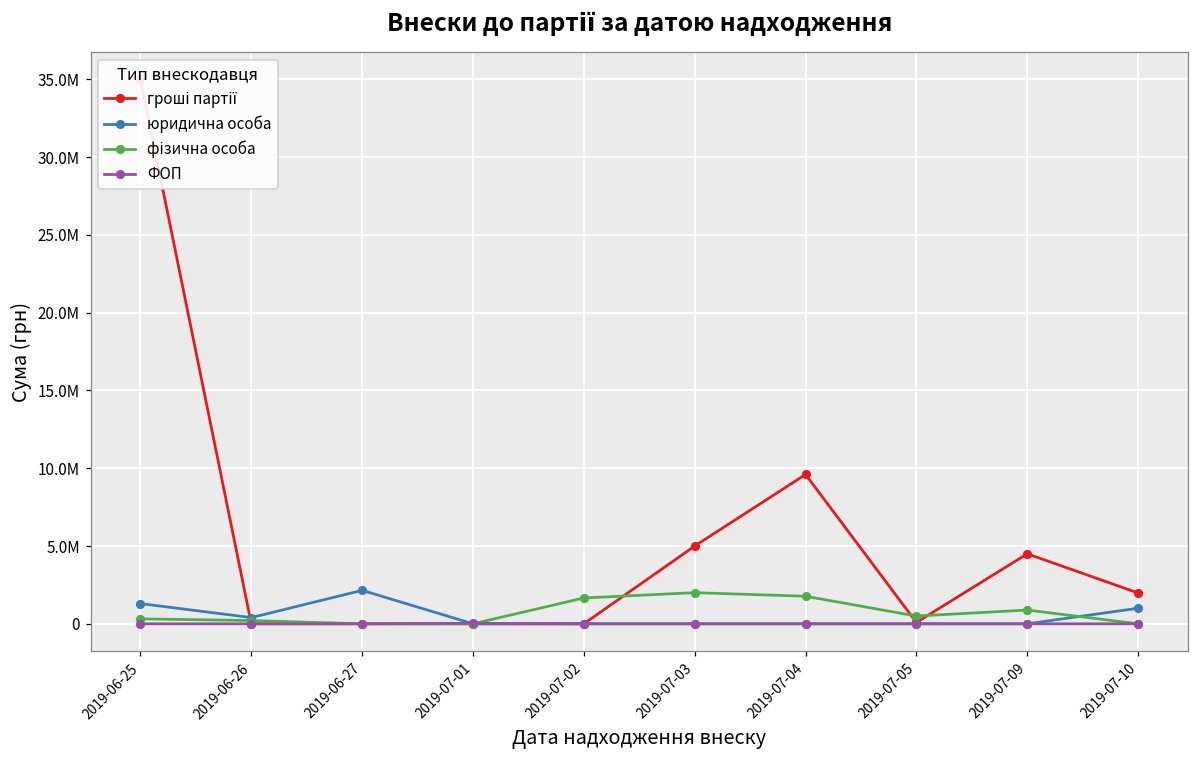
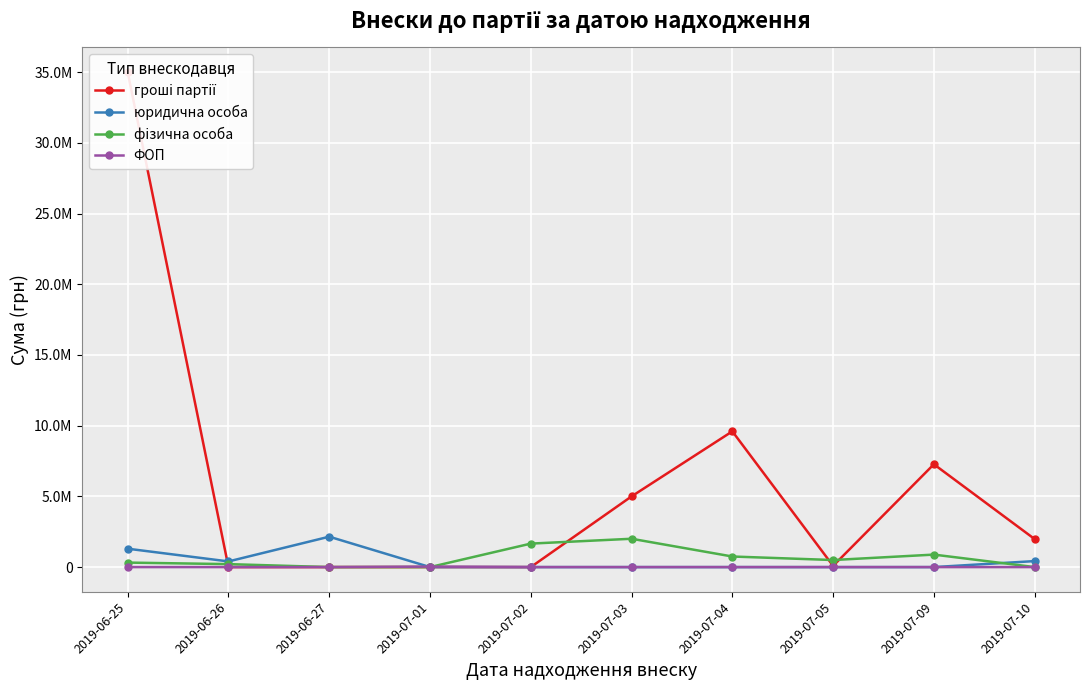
  {
    "гроші партії": {
      "2019-07-03": 5000000,
      "2019-07-04": 9600000,
-     "2019-07-09": 4500000,
+     "2019-07-09": 7300000,
      "2019-07-10": 2000000
    },
    "юридична особа": {
      "2019-06-25": 1300000,
      "2019-06-26": 400000,
      "2019-06-27": 2200000,
-     "2019-07-10": 1000000
+     "2019-07-10": 400000
    },
    "фізична особа": {
      "2019-06-25": 300000,
      "2019-06-26": 200000,
      "2019-07-02": 1700000,
      "2019-07-03": 2000000,
-     "2019-07-04": 1800000,
+     "2019-07-04": 700000,
      "2019-07-05": 500000,
      "2019-07-09": 900000
    },
    "ФОП": {
      "2019-06-25": 0
    }
  }
